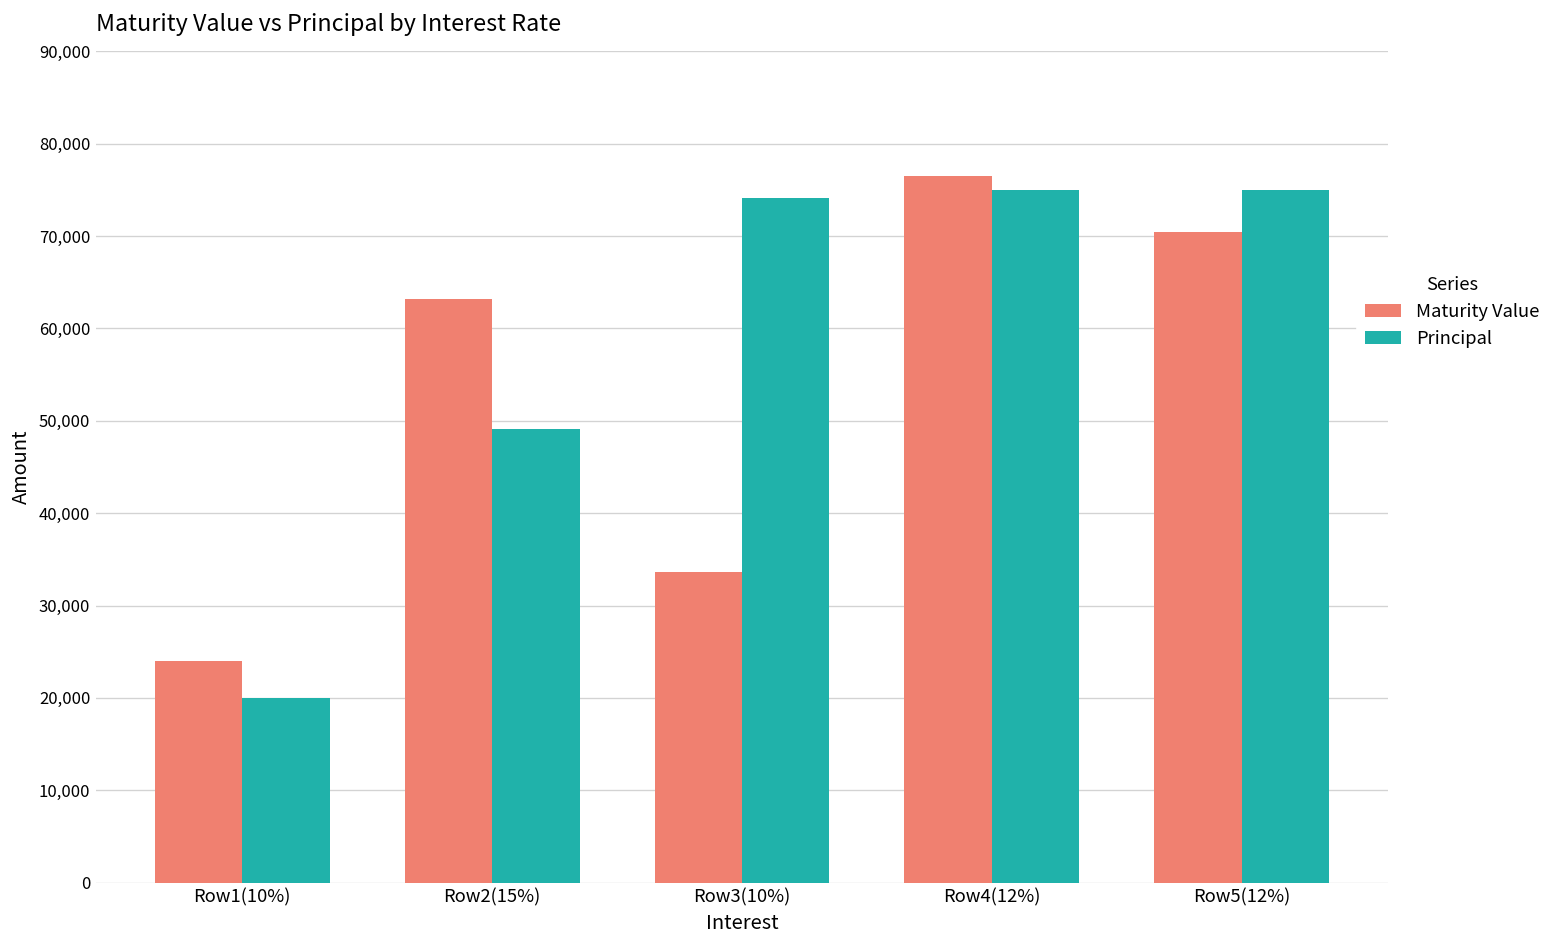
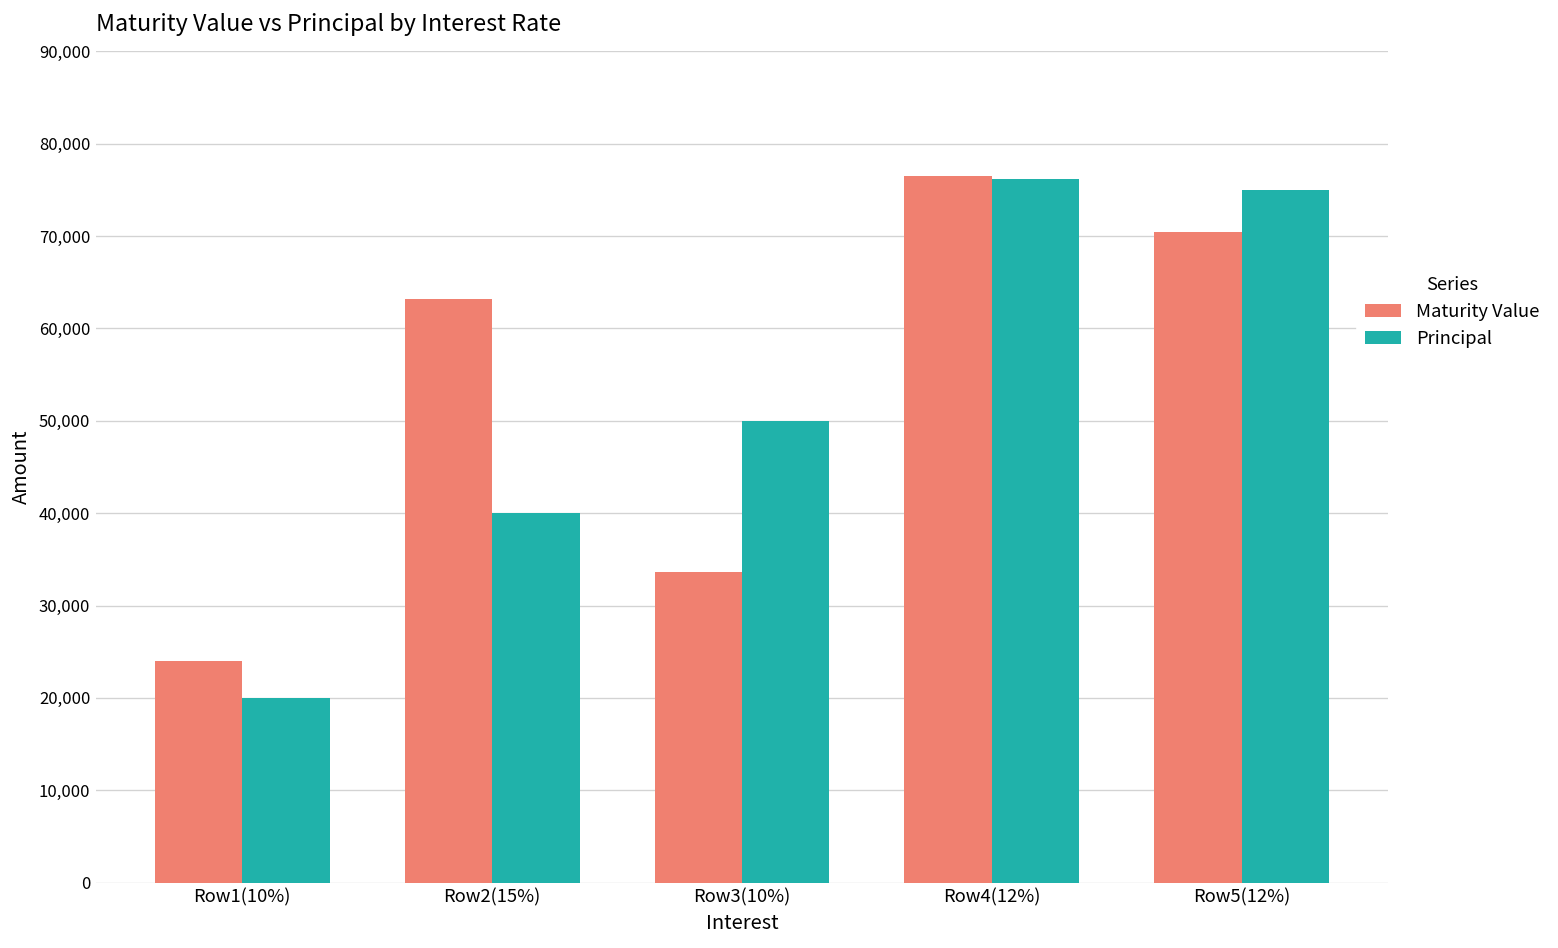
  {
    "Maturity Value": {
      "Row1(10%)": "24,000",
      "Row2(15%)": "63,000",
      "Row3(10%)": "34,000",
      "Row4(12%)": "77,000",
      "Row5(12%)": "70,000"
    },
    "Principal": {
      "Row1(10%)": "20,000",
-     "Row2(15%)": "49,000",
-     "Row3(10%)": "74,000",
-     "Row4(12%)": "75,000",
+     "Row2(15%)": "40,000",
+     "Row3(10%)": "50,000",
+     "Row4(12%)": "76,000",
      "Row5(12%)": "75,000"
    }
  }
